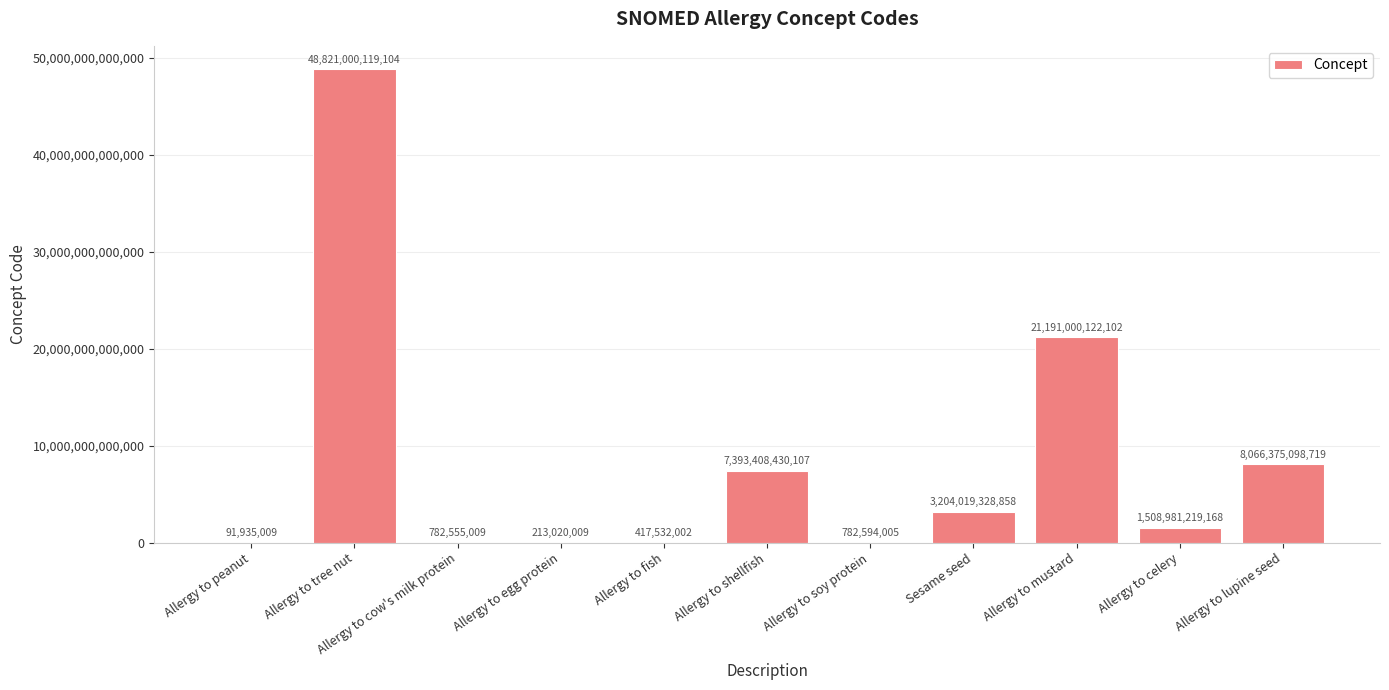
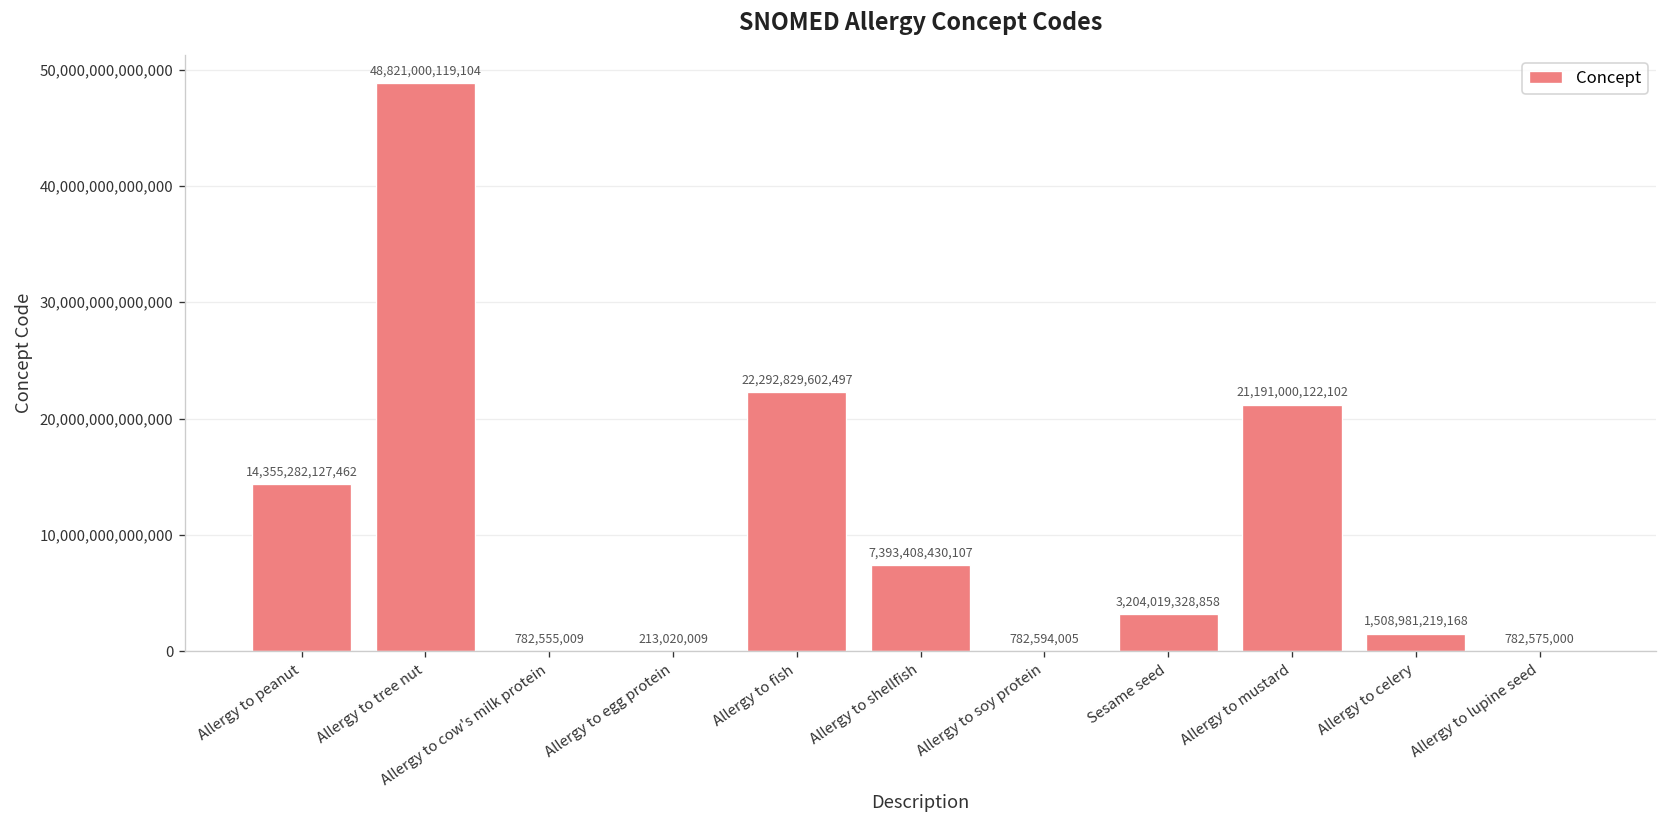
  {
-   "Allergy to peanut": "91,935,009",
+   "Allergy to peanut": "14,355,282,127,462",
    "Allergy to tree nut": "48,821,000,119,104",
    "Allergy to cow's milk protein": "782,555,009",
    "Allergy to egg protein": "213,020,009",
-   "Allergy to fish": "417,532,002",
+   "Allergy to fish": "22,292,829,602,497",
    "Allergy to shellfish": "7,393,408,430,107",
    "Allergy to soy protein": "782,594,005",
    "Sesame seed": "3,204,019,328,858",
    "Allergy to mustard": "21,191,000,122,102",
    "Allergy to celery": "1,508,981,219,168",
-   "Allergy to lupine seed": "8,066,375,098,719"
+   "Allergy to lupine seed": "782,575,000"
  }
